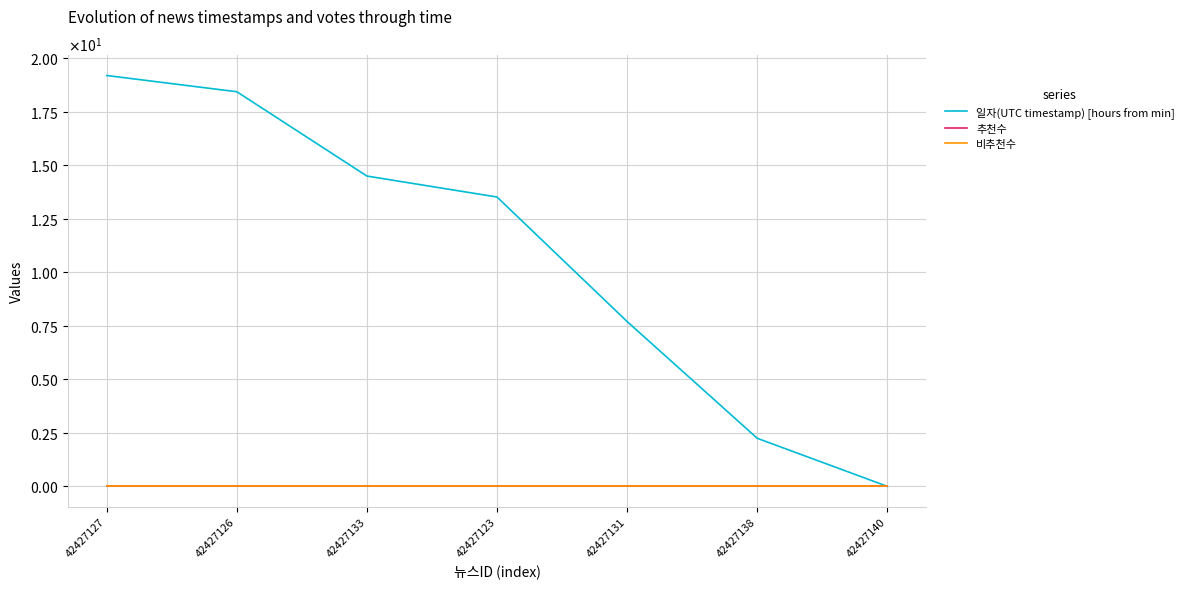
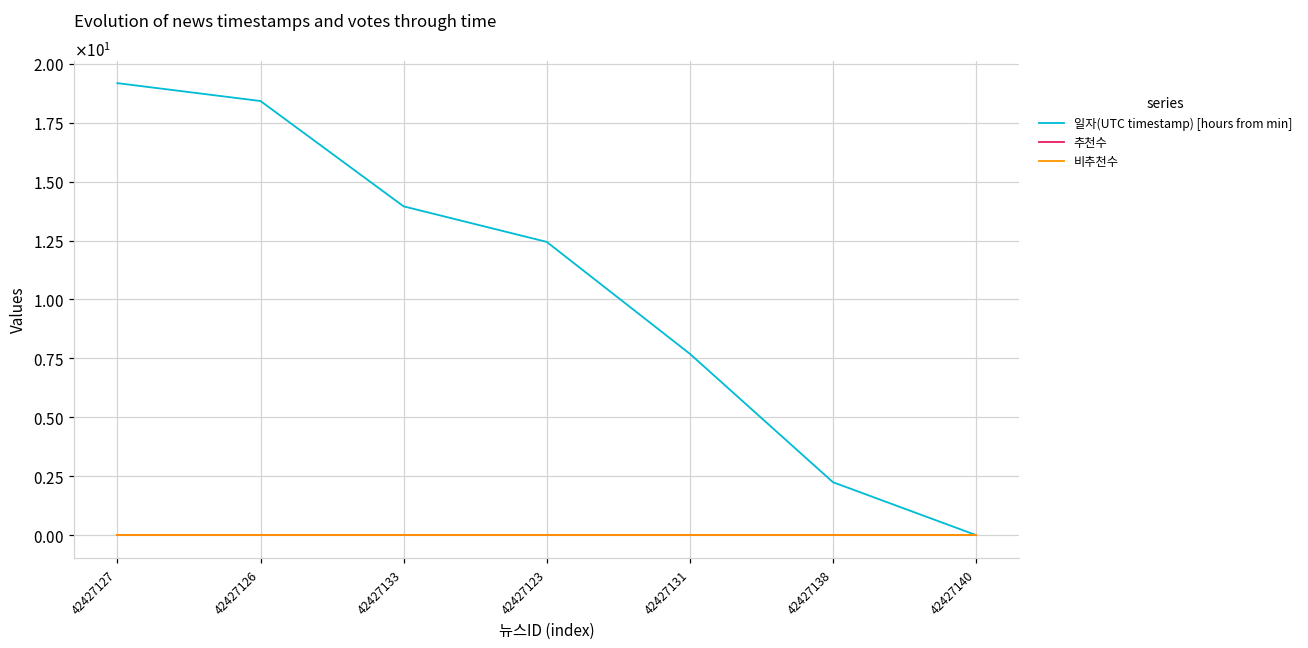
  {
    "일자(UTC timestamp) [hours from min]": {
      "42427127": 19.2,
      "42427126": 18.4,
-     "42427133": 14.5,
-     "42427123": 13.5,
+     "42427133": 14.0,
+     "42427123": 12.4,
      "42427131": 7.7,
      "42427138": 2.2
    },
    "비추천수": {
      "42427127": 0.0,
      "42427126": 0.0,
      "42427133": 0.0,
      "42427123": 0.0,
      "42427131": 0.0,
      "42427138": 0.0
    }
  }
